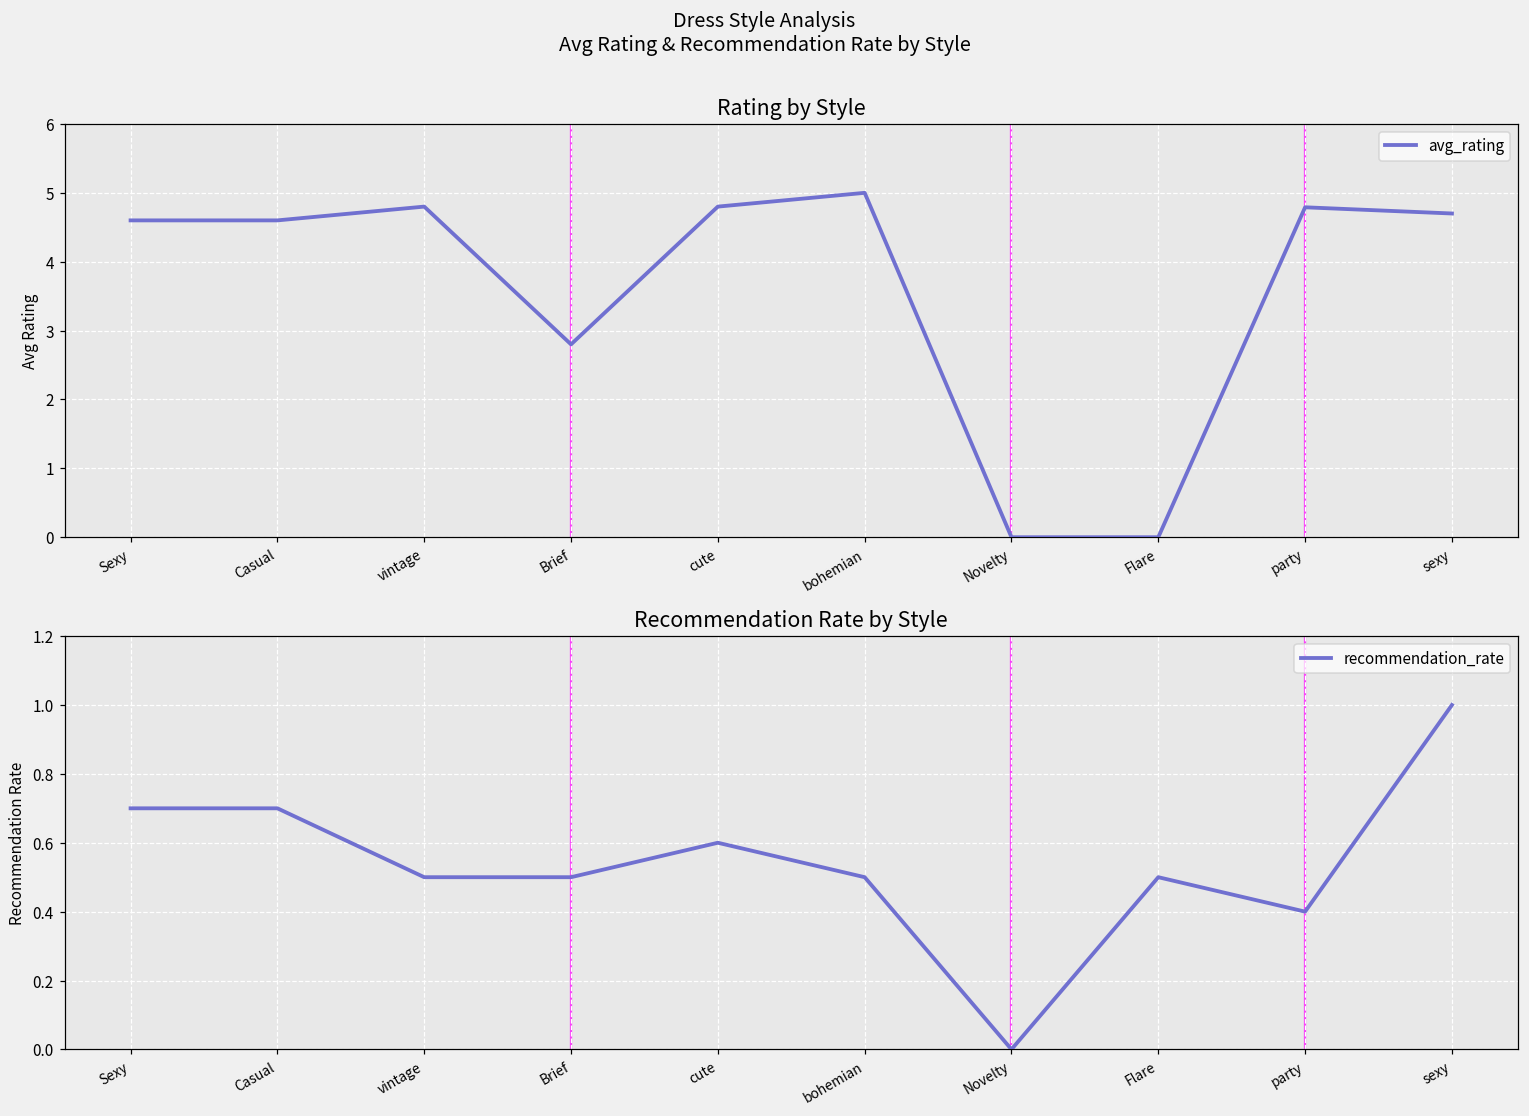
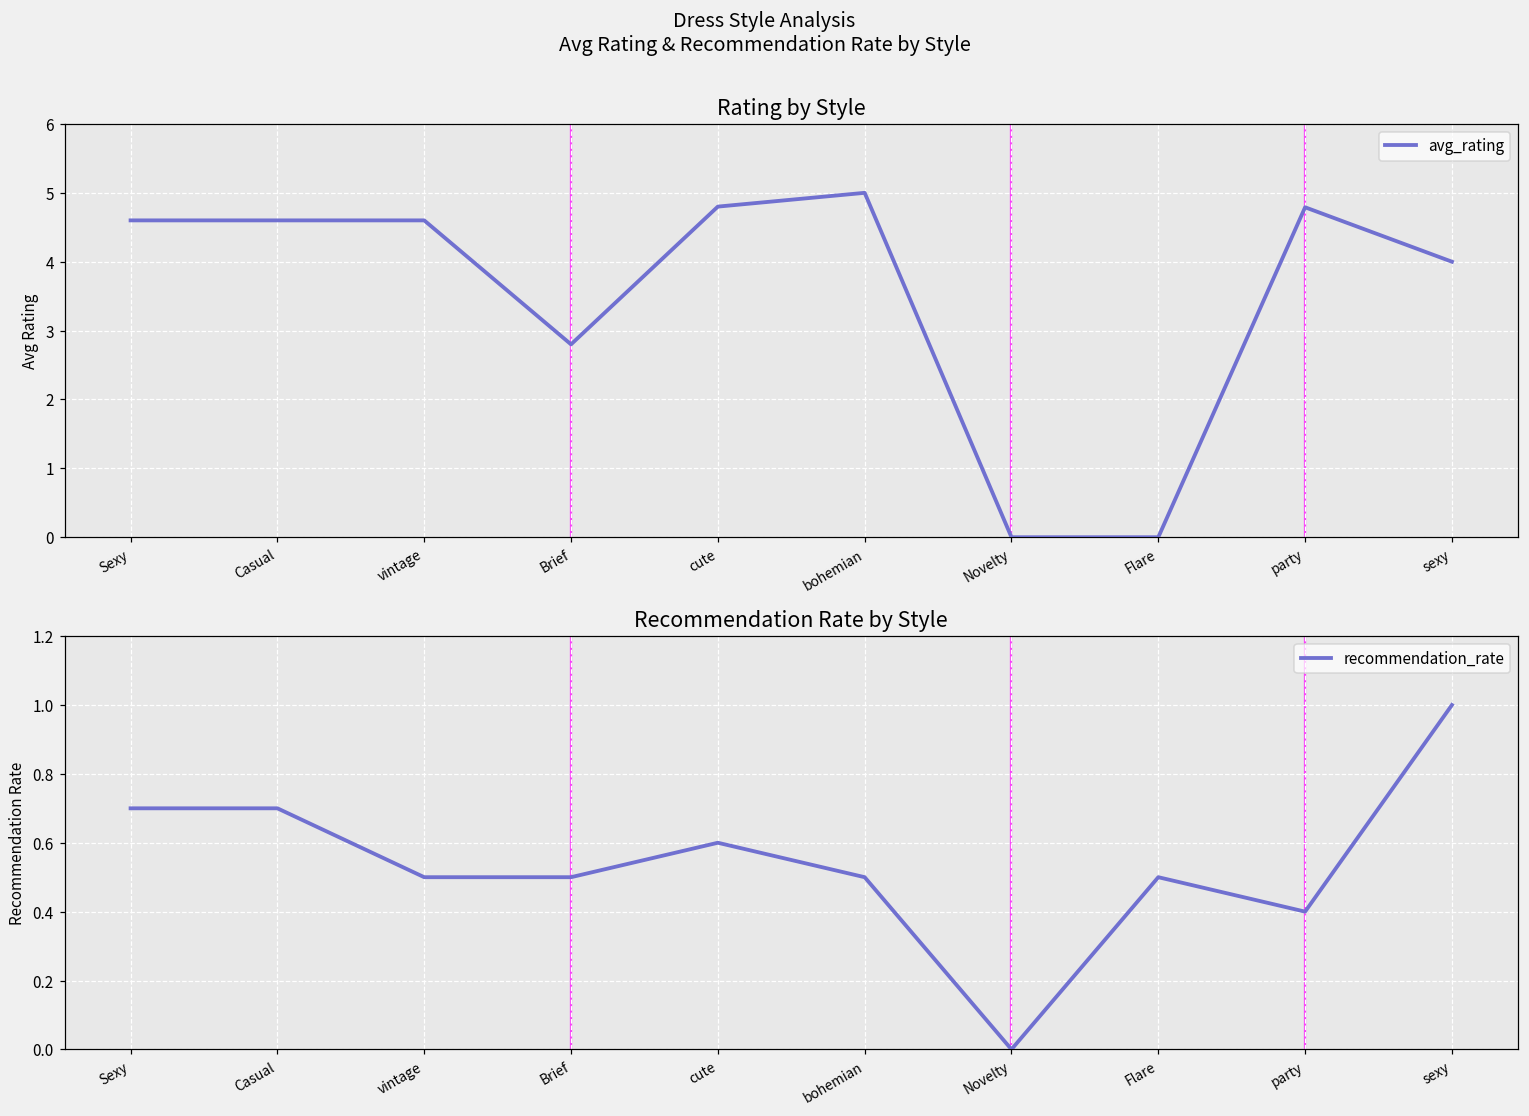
  {
    "Rating by Style": {
      "Sexy": 4.6,
      "Casual": 4.6,
-     "vintage": 4.8,
+     "vintage": 4.6,
      "Brief": 2.8,
      "cute": 4.8,
      "bohemian": 5.0,
      "Novelty": 0.0,
      "Flare": 0.0,
      "party": 4.8,
-     "sexy": 4.7
+     "sexy": 4.0
    },
    "Recommendation Rate by Style": {
      "Sexy": 0.70,
      "Casual": 0.70,
      "vintage": 0.50,
      "Brief": 0.50,
      "cute": 0.60,
      "bohemian": 0.50,
      "Novelty": 0.00,
      "Flare": 0.50,
      "party": 0.40,
      "sexy": 1.00
    }
  }
